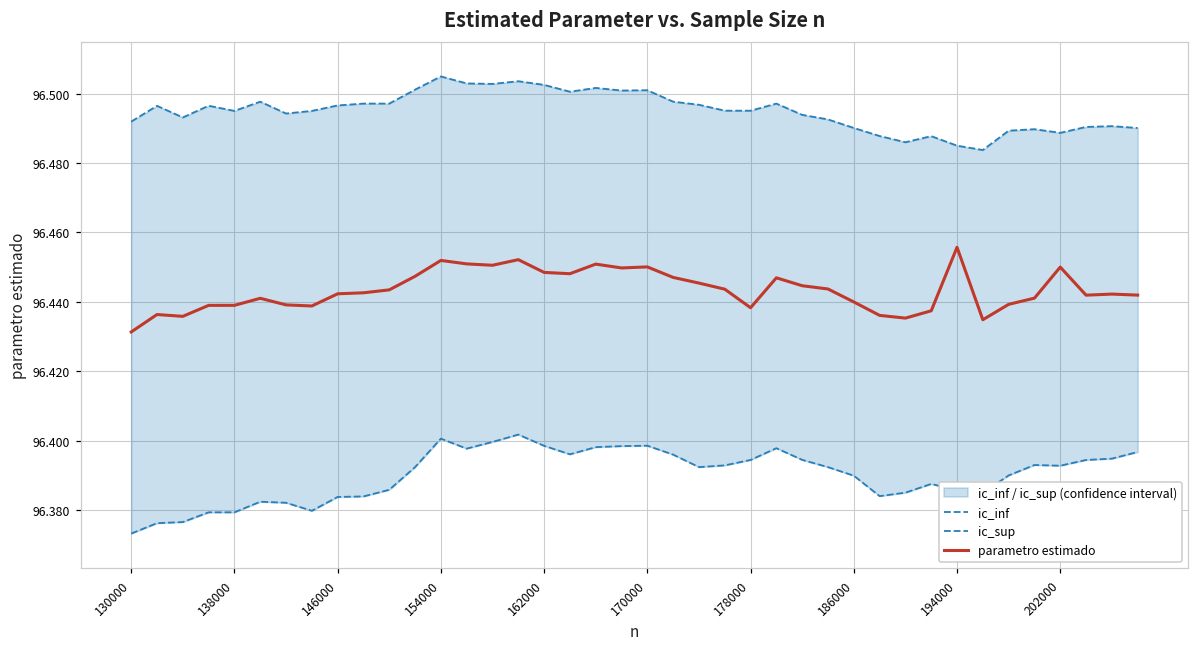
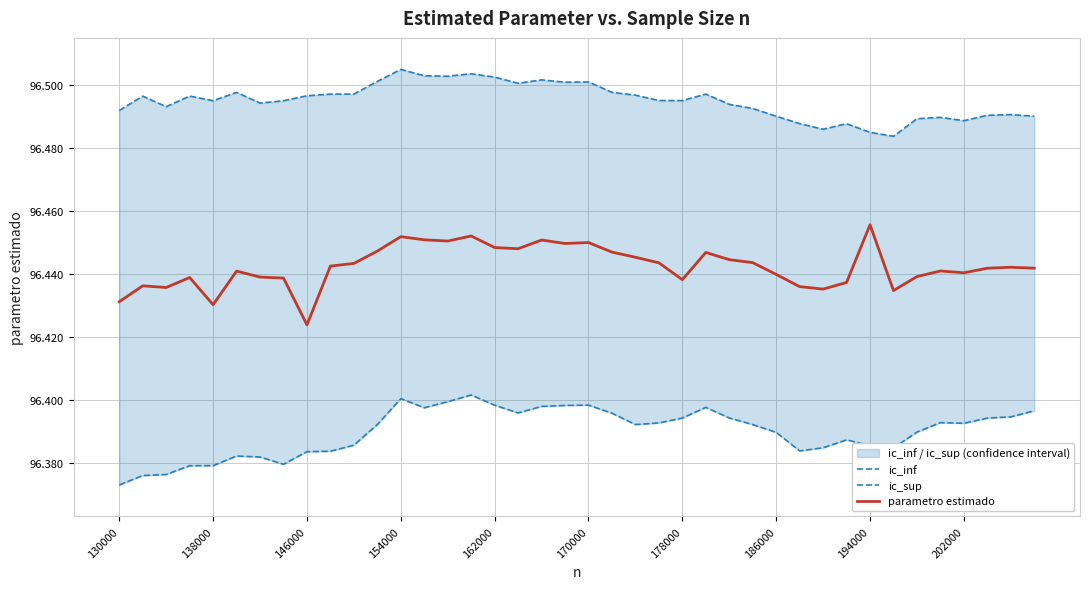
  {
    "parametro estimado": {
      "130000": 96.431,
-     "138000": 96.439,
-     "146000": 96.442,
+     "138000": 96.430,
+     "146000": 96.424,
      "154000": 96.452,
      "162000": 96.448,
      "170000": 96.450,
      "178000": 96.438,
      "186000": 96.440,
      "194000": 96.456,
-     "202000": 96.450
+     "202000": 96.440
    }
  }
